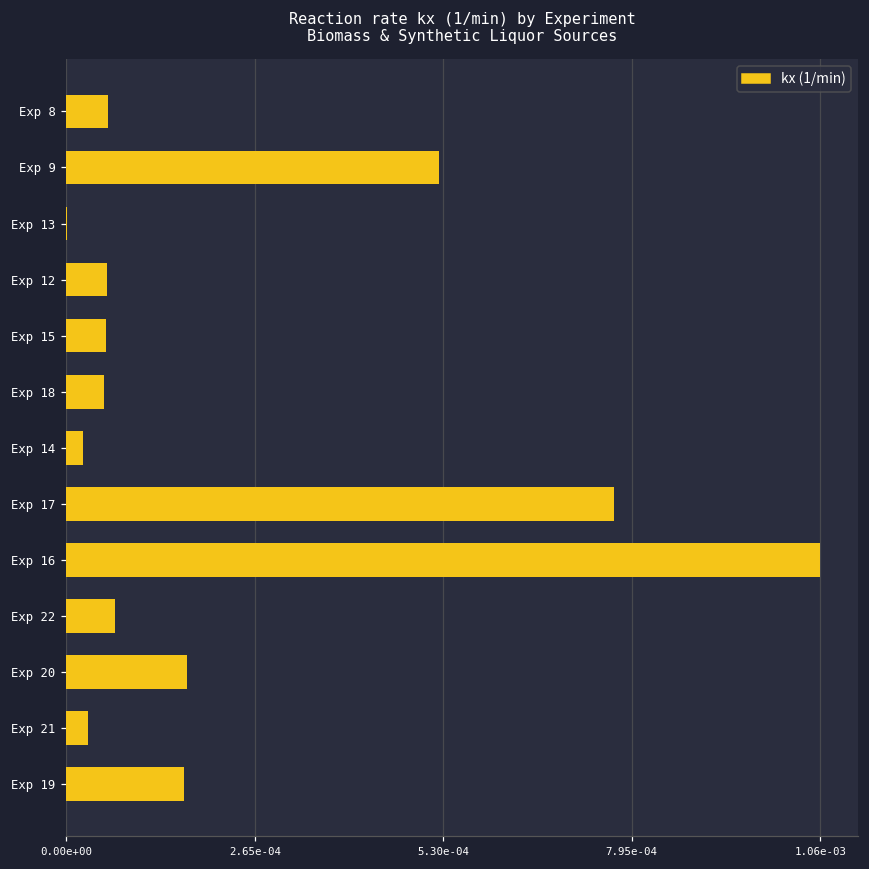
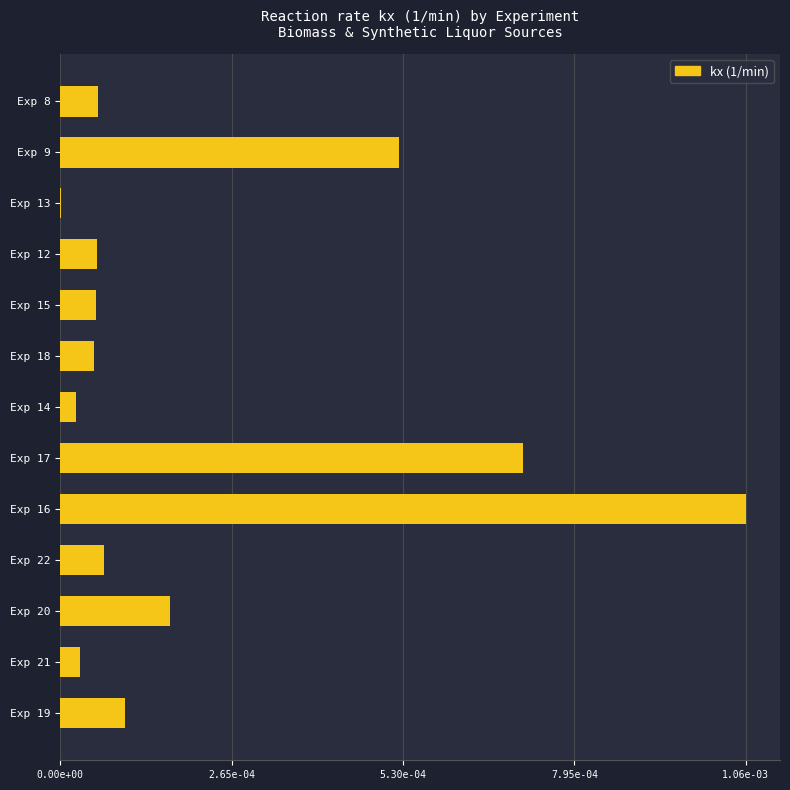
  {
    "Exp 8": 0.00006,
    "Exp 9": 0.00052,
    "Exp 12": 0.00006,
    "Exp 15": 0.00006,
    "Exp 18": 0.00005,
    "Exp 14": 0.00002,
-   "Exp 17": 0.00077,
+   "Exp 17": 0.00071,
    "Exp 16": 0.00106,
    "Exp 22": 0.00007,
    "Exp 20": 0.00017,
    "Exp 21": 0.00003,
-   "Exp 19": 0.00017
+   "Exp 19": 0.00010
  }
